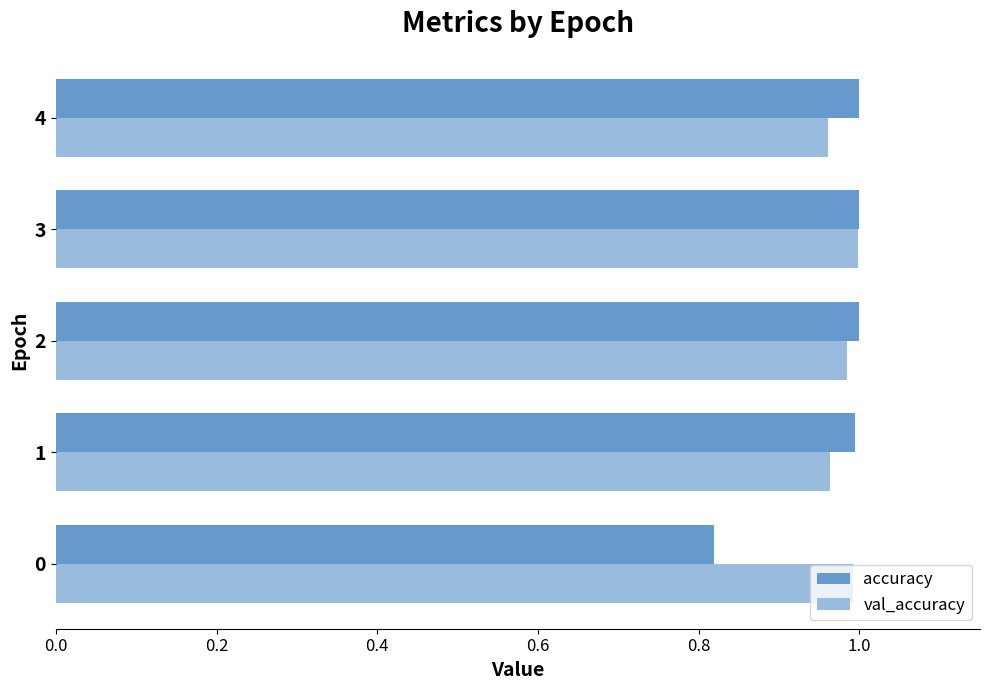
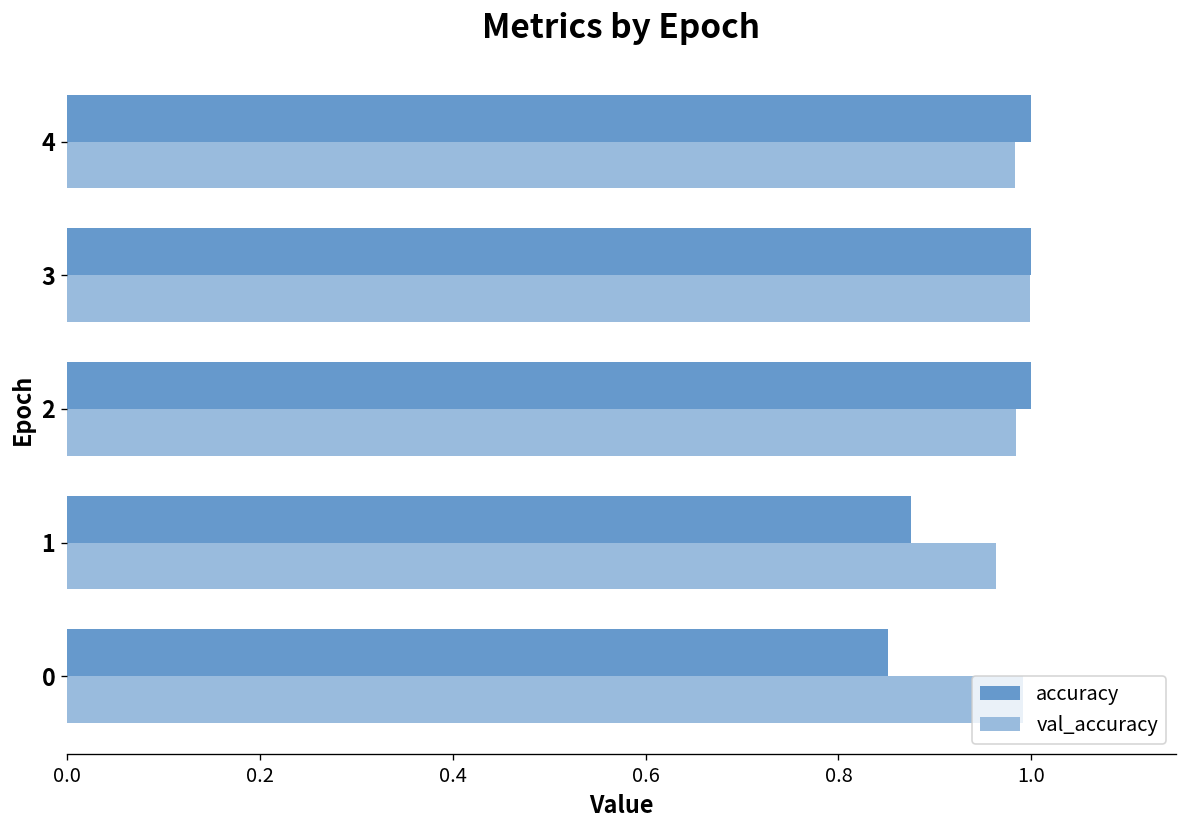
  {
    "accuracy": {
      "4": 1.00,
      "3": 1.00,
      "2": 1.00,
-     "1": 0.99,
-     "0": 0.82
+     "1": 0.88,
+     "0": 0.85
    },
    "val_accuracy": {
-     "4": 0.96,
+     "4": 0.98,
      "3": 1.00,
      "2": 0.98,
      "1": 0.96
    }
  }
